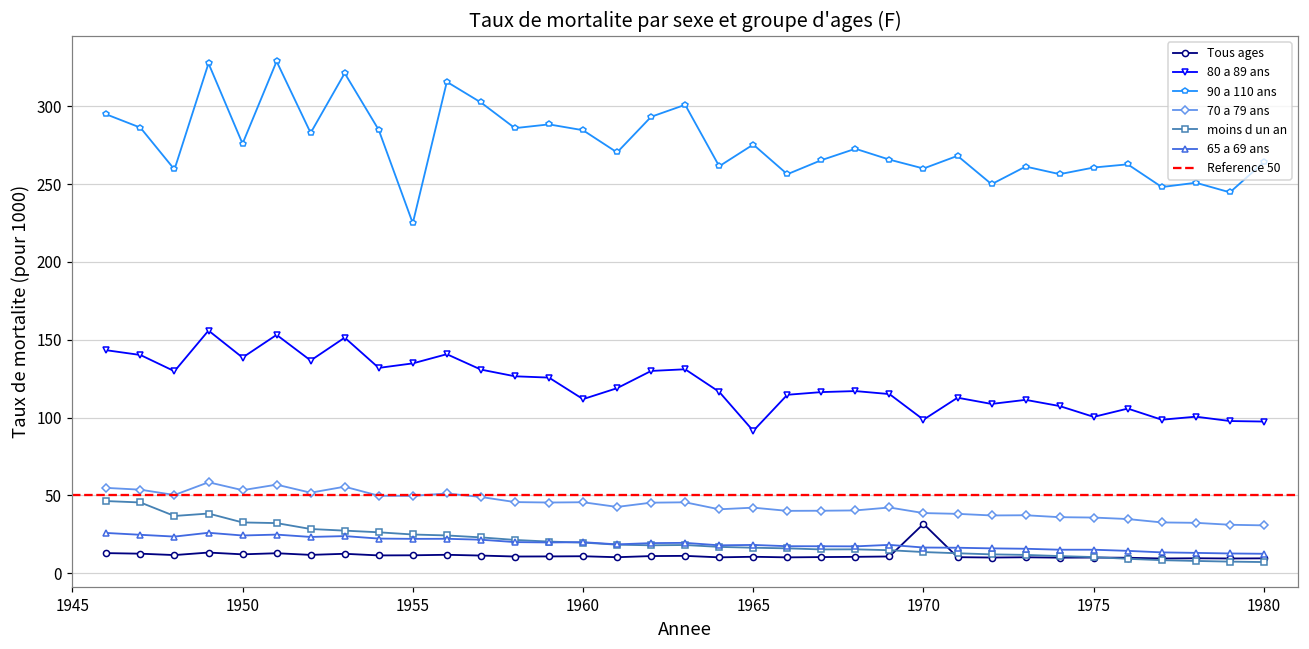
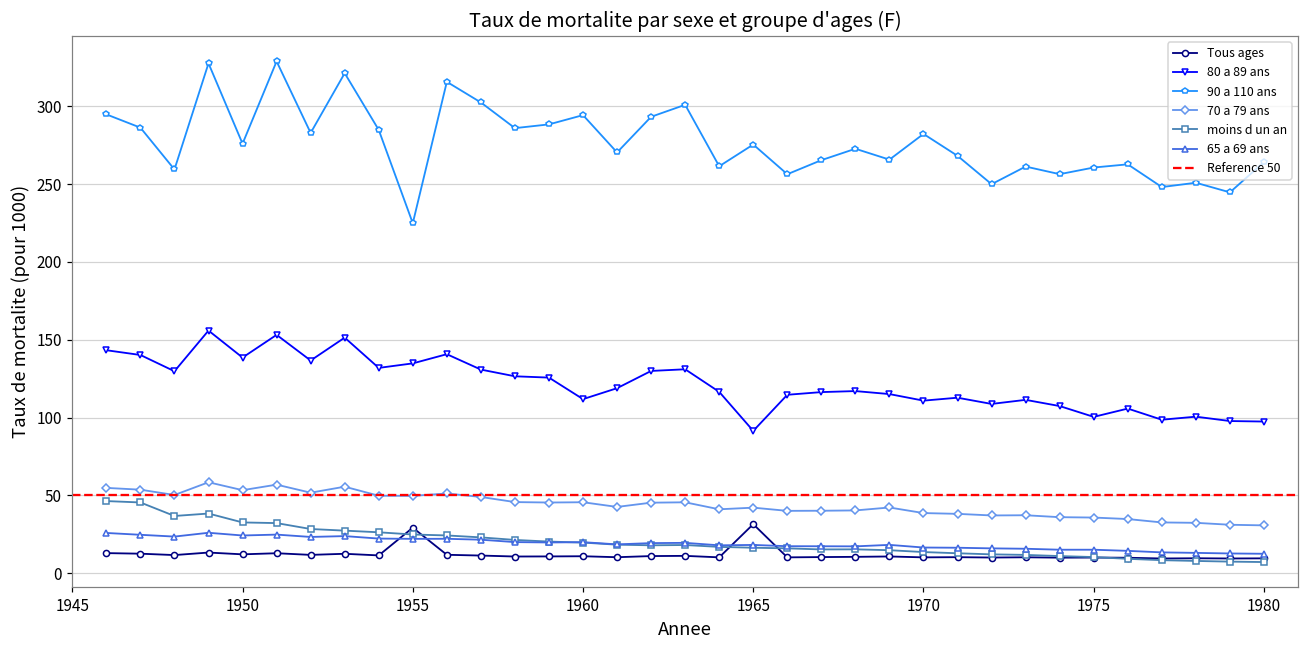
  {
    "Tous ages": {
      "1950": 12,
-     "1955": 11,
+     "1955": 29,
      "1960": 11,
-     "1965": 11,
-     "1970": 32,
+     "1965": 31,
+     "1970": 10,
      "1980": 9
    },
    "80 a 89 ans": {
      "1950": 139,
      "1955": 135,
      "1960": 112,
      "1965": 91,
-     "1970": 99,
+     "1970": 111,
      "1975": 100,
      "1980": 97
    },
    "90 a 110 ans": {
      "1950": 276,
      "1955": 225,
-     "1960": 285,
+     "1960": 294,
      "1965": 275,
-     "1970": 260,
+     "1970": 282,
      "1975": 261
    }
  }
